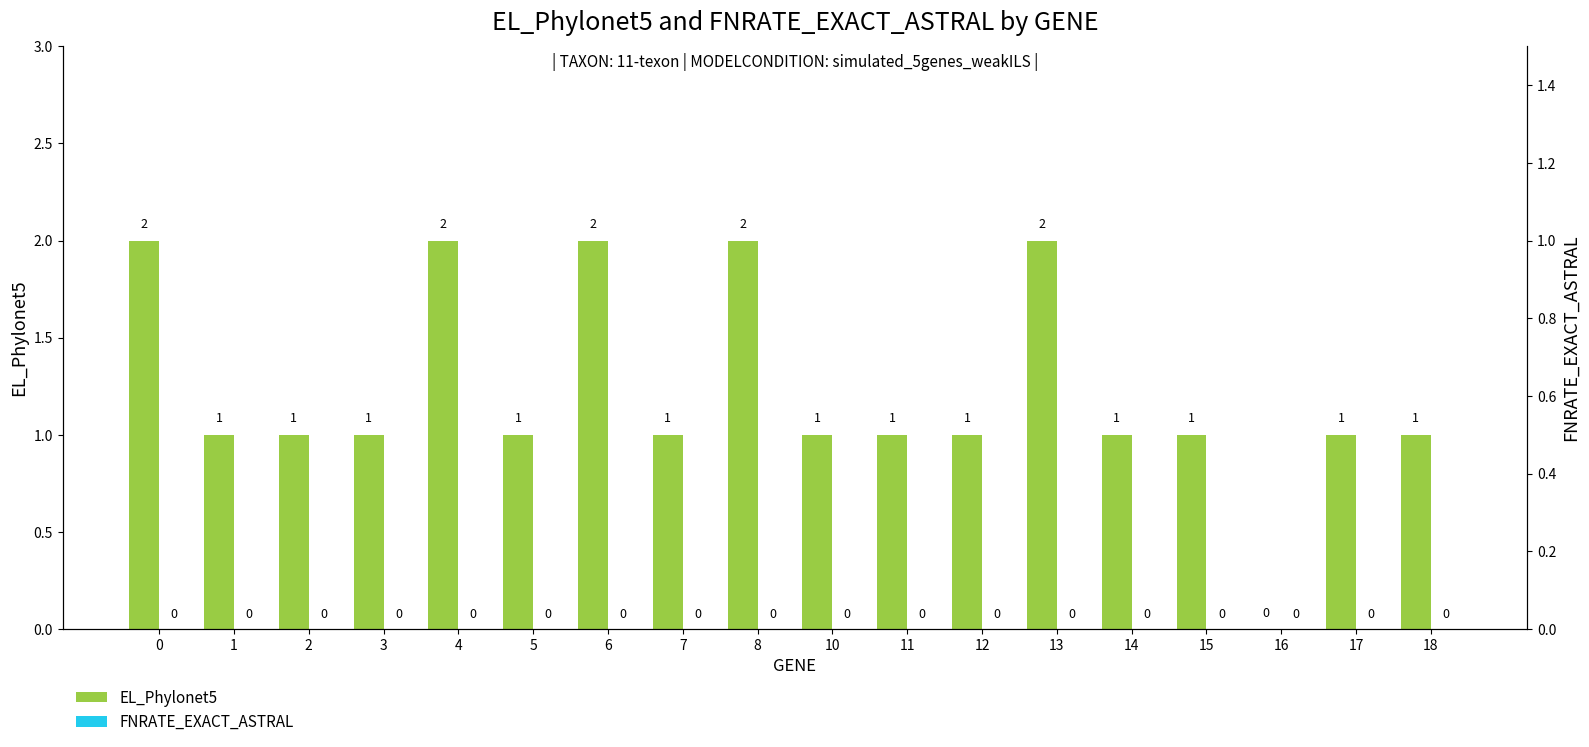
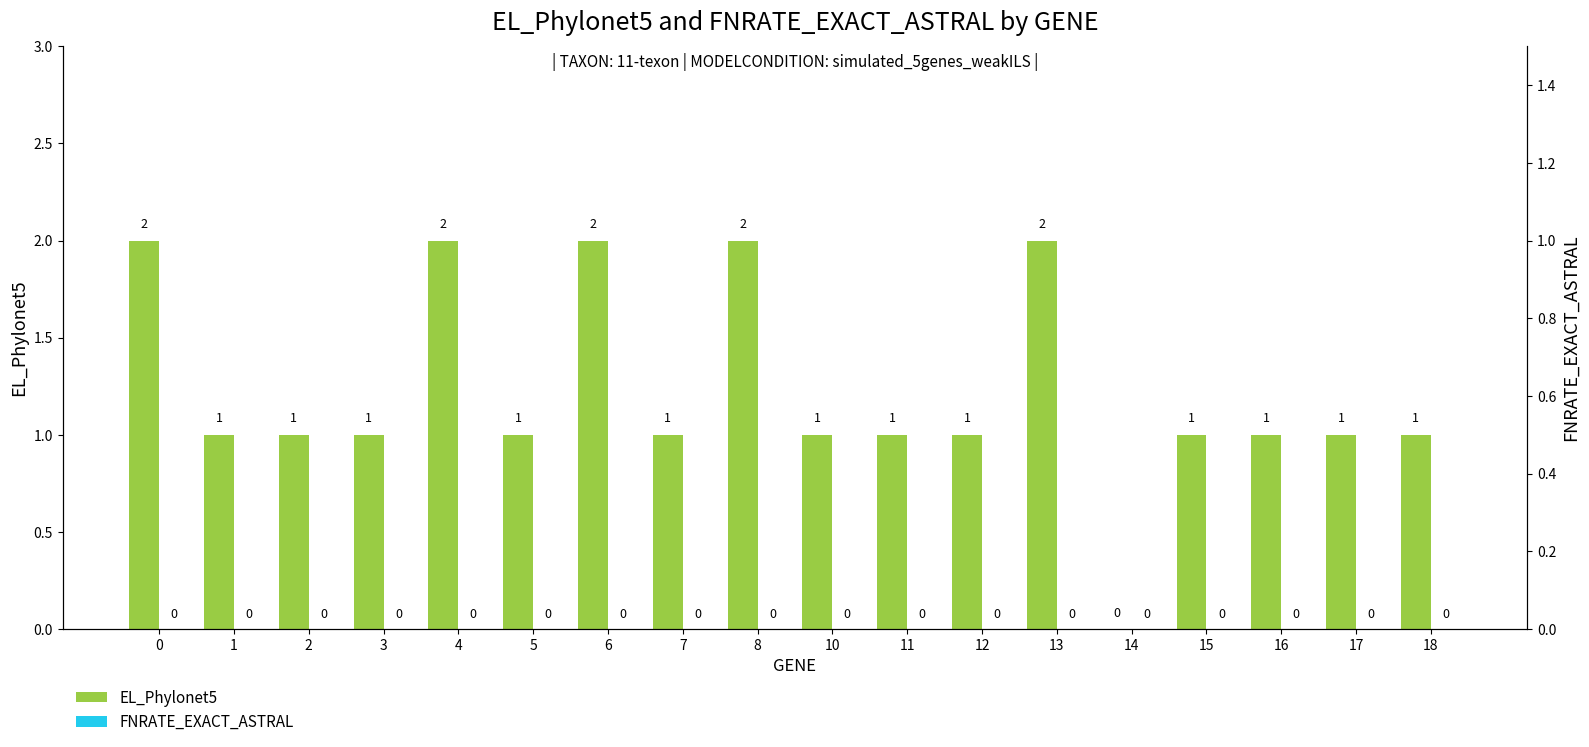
  {
    "EL_Phylonet5": {
      "0": 2,
      "1": 1,
      "2": 1,
      "3": 1,
      "4": 2,
      "5": 1,
      "6": 2,
      "7": 1,
      "8": 2,
      "10": 1,
      "11": 1,
      "12": 1,
      "13": 2,
-     "14": 1,
+     "14": 0,
      "15": 1,
-     "16": 0,
+     "16": 1,
      "17": 1,
      "18": 1
    },
    "FNRATE_EXACT_ASTRAL": {
      "0": 0,
      "1": 0,
      "2": 0,
      "3": 0,
      "4": 0,
      "5": 0,
      "6": 0,
      "7": 0,
      "8": 0,
      "10": 0,
      "11": 0,
      "12": 0,
      "13": 0,
      "14": 0,
      "15": 0,
      "16": 0,
      "17": 0,
      "18": 0
    }
  }
